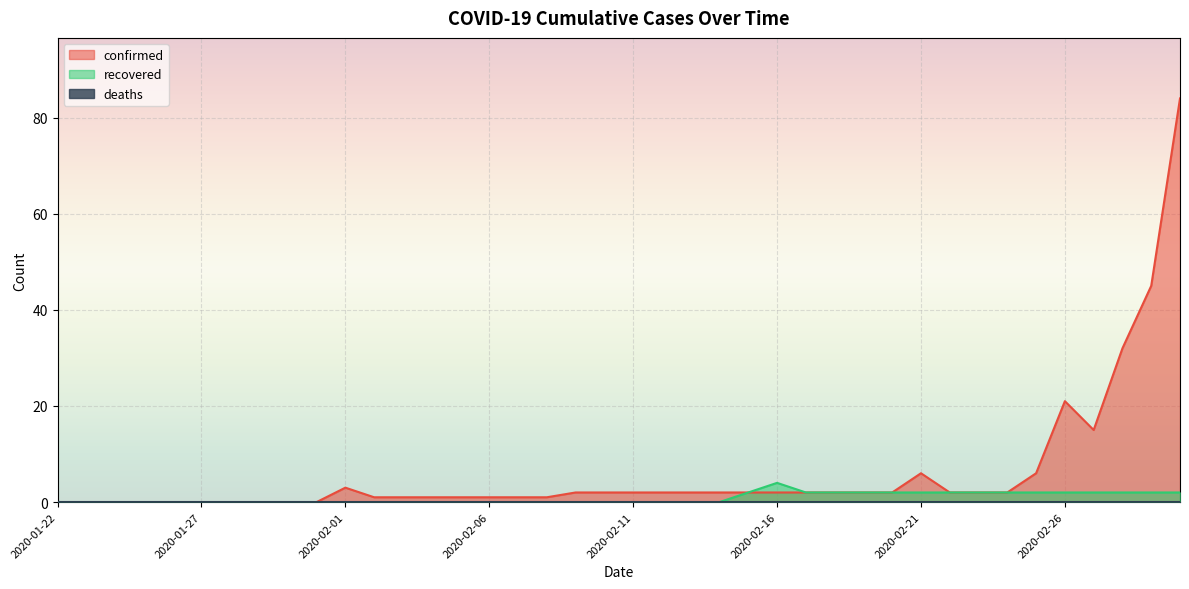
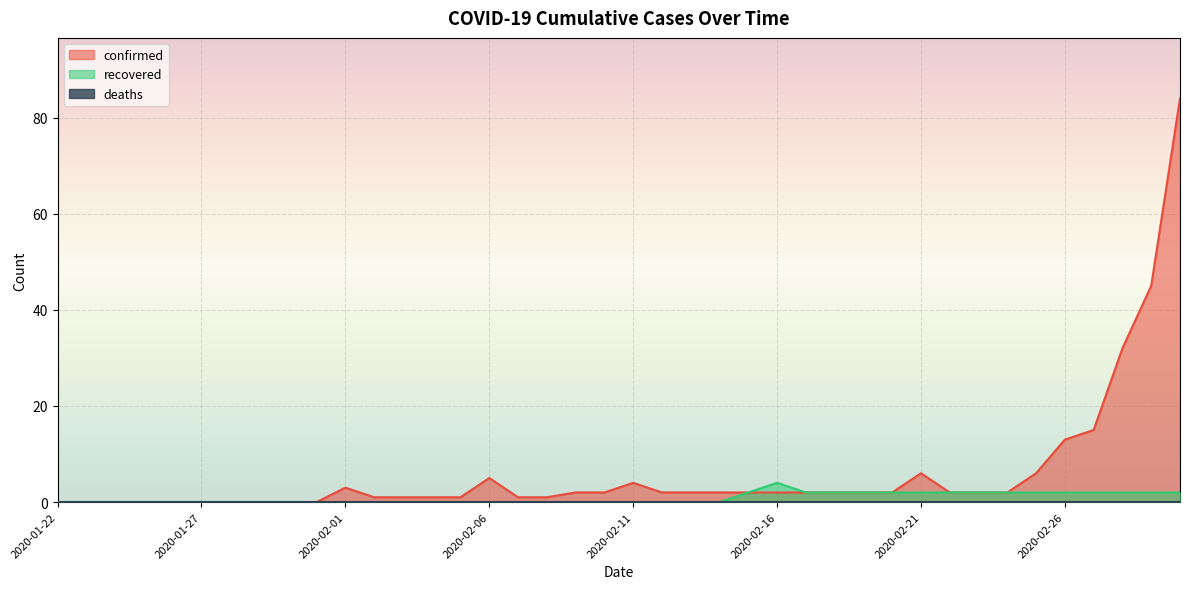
  {
    "confirmed": {
      "2020-02-01": 3,
-     "2020-02-06": 1,
-     "2020-02-11": 2,
+     "2020-02-06": 5,
+     "2020-02-11": 4,
      "2020-02-16": 2,
      "2020-02-21": 6,
-     "2020-02-26": 21
+     "2020-02-26": 13
    },
    "recovered": {
      "2020-02-16": 4,
      "2020-02-21": 2,
      "2020-02-26": 2
    },
    "deaths": {
      "2020-02-16": 0,
      "2020-02-21": 0,
      "2020-02-26": 0
    }
  }
